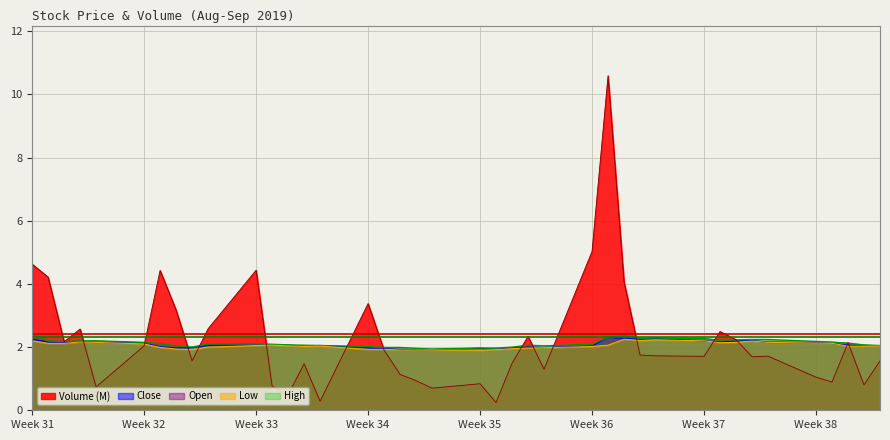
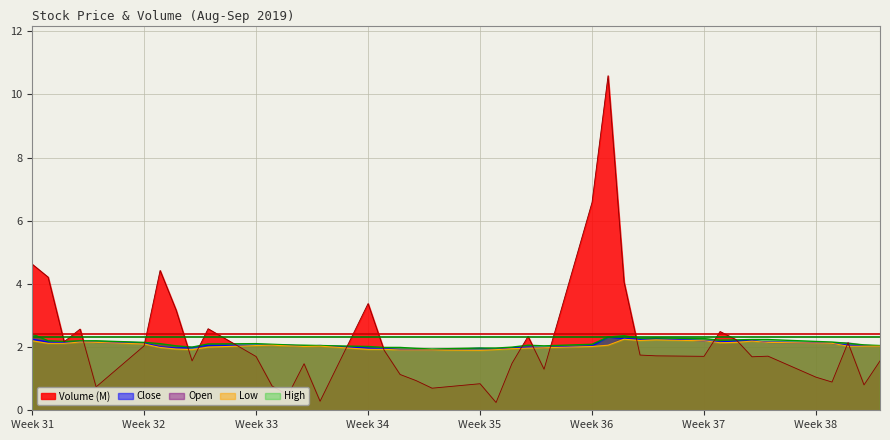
  {
    "Volume (M)": {
      "Week 31": 4.6,
-     "Week 33": 4.4,
+     "Week 33": 1.7,
      "Week 34": 3.4,
      "Week 35": 0.8,
-     "Week 36": 5.0,
+     "Week 36": 6.6,
      "Week 37": 1.7,
      "Week 38": 1.0
    }
  }
